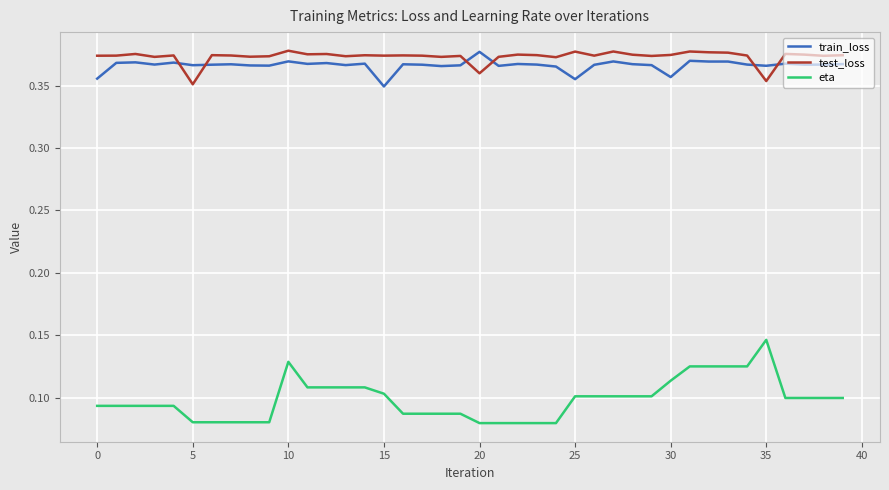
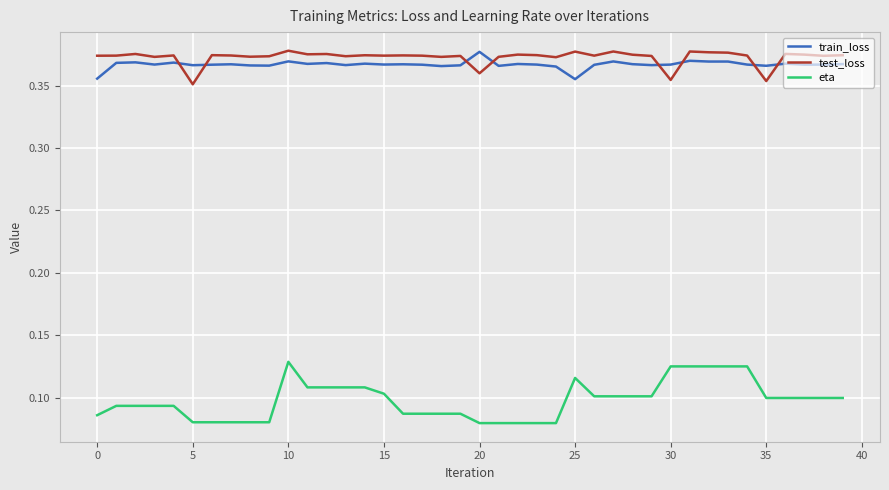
  {
    "train_loss": {
      "0": 0.356,
      "5": 0.366,
      "10": 0.369,
-     "15": 0.349,
+     "15": 0.367,
      "20": 0.377,
      "25": 0.355,
-     "30": 0.357,
+     "30": 0.367,
      "35": 0.366
    },
    "test_loss": {
      "0": 0.374,
      "5": 0.351,
      "10": 0.378,
      "15": 0.374,
      "20": 0.360,
      "25": 0.377,
-     "30": 0.375,
+     "30": 0.355,
      "35": 0.354
    },
    "eta": {
-     "0": 0.093,
+     "0": 0.086,
      "5": 0.080,
      "10": 0.129,
      "15": 0.103,
      "20": 0.080,
-     "25": 0.101,
-     "30": 0.114,
-     "35": 0.146
+     "25": 0.116,
+     "30": 0.125,
+     "35": 0.100
    }
  }
